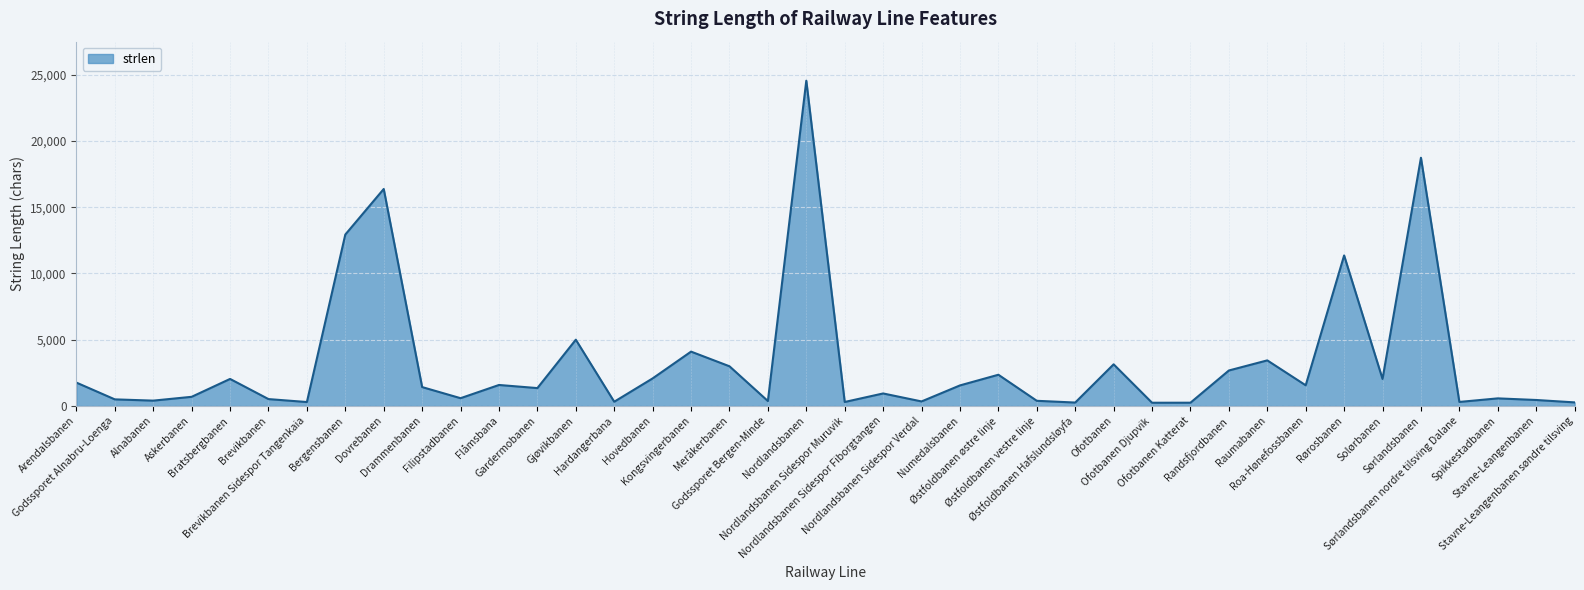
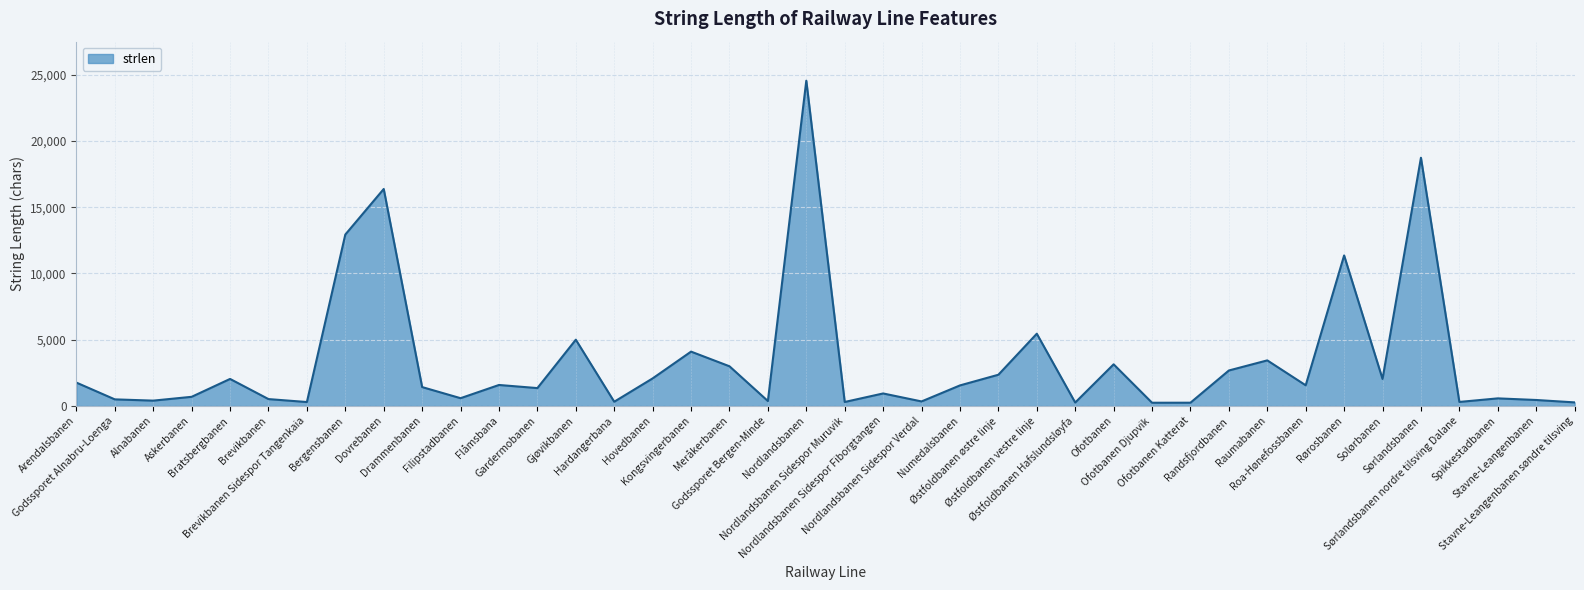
  {
    "Arendalsbanen": "1,800",
    "Godssporet Alnabru-Loenga": "500",
    "Alnabanen": "400",
    "Askerbanen": "700",
    "Bratsbergbanen": "2,000",
    "Brevikbanen": "500",
    "Brevikbanen Sidespor Tangenkaia": "300",
    "Bergensbanen": "12,900",
    "Dovrebanen": "16,400",
    "Drammenbanen": "1,400",
    "Filipstadbanen": "600",
    "Flåmsbana": "1,600",
    "Gardermobanen": "1,300",
    "Gjøvikbanen": "5,000",
    "Hardangerbana": "300",
    "Hovedbanen": "2,100",
    "Kongsvingerbanen": "4,100",
    "Meråkerbanen": "3,000",
    "Godssporet Bergen-Minde": "400",
    "Nordlandsbanen": "24,500",
    "Nordlandsbanen Sidespor Muruvik": "300",
    "Nordlandsbanen Sidespor Fiborgtangen": "900",
    "Nordlandsbanen Sidespor Verdal": "300",
    "Numedalsbanen": "1,500",
    "Østfoldbanen østre linje": "2,400",
-   "Østfoldbanen vestre linje": "400",
+   "Østfoldbanen vestre linje": "5,500",
    "Østfoldbanen Hafslundsløyfa": "300",
    "Ofotbanen": "3,100",
    "Ofotbanen Djupvik": "200",
    "Ofotbanen Katterat": "200",
    "Randsfjordbanen": "2,700",
    "Raumabanen": "3,400",
    "Roa-Hønefossbanen": "1,600",
    "Rørosbanen": "11,400",
    "Solørbanen": "2,000",
    "Sørlandsbanen": "18,700",
    "Sørlandsbanen nordre tilsving Dalane": "300",
    "Spikkestadbanen": "600",
    "Stavne-Leangenbanen": "400",
    "Stavne-Leangenbanen søndre tilsving": "300"
  }
